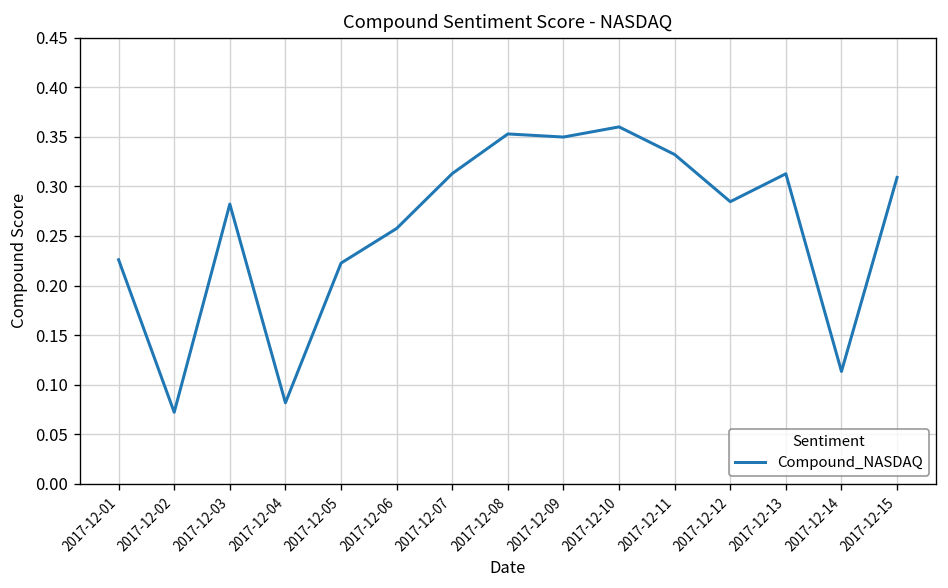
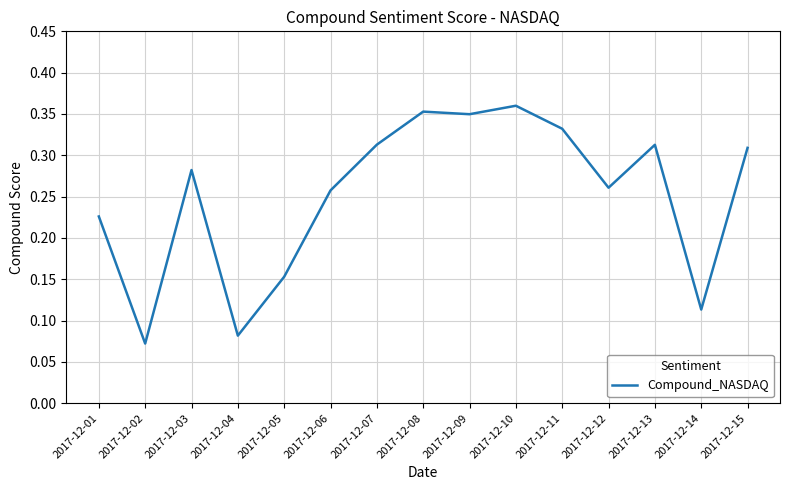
  {
    "2017-12-01": 0.23,
    "2017-12-02": 0.07,
    "2017-12-03": 0.28,
    "2017-12-04": 0.08,
-   "2017-12-05": 0.22,
+   "2017-12-05": 0.15,
    "2017-12-06": 0.26,
    "2017-12-07": 0.31,
    "2017-12-08": 0.35,
    "2017-12-09": 0.35,
    "2017-12-10": 0.36,
    "2017-12-11": 0.33,
-   "2017-12-12": 0.28,
+   "2017-12-12": 0.26,
    "2017-12-13": 0.31,
    "2017-12-14": 0.11,
    "2017-12-15": 0.31
  }
